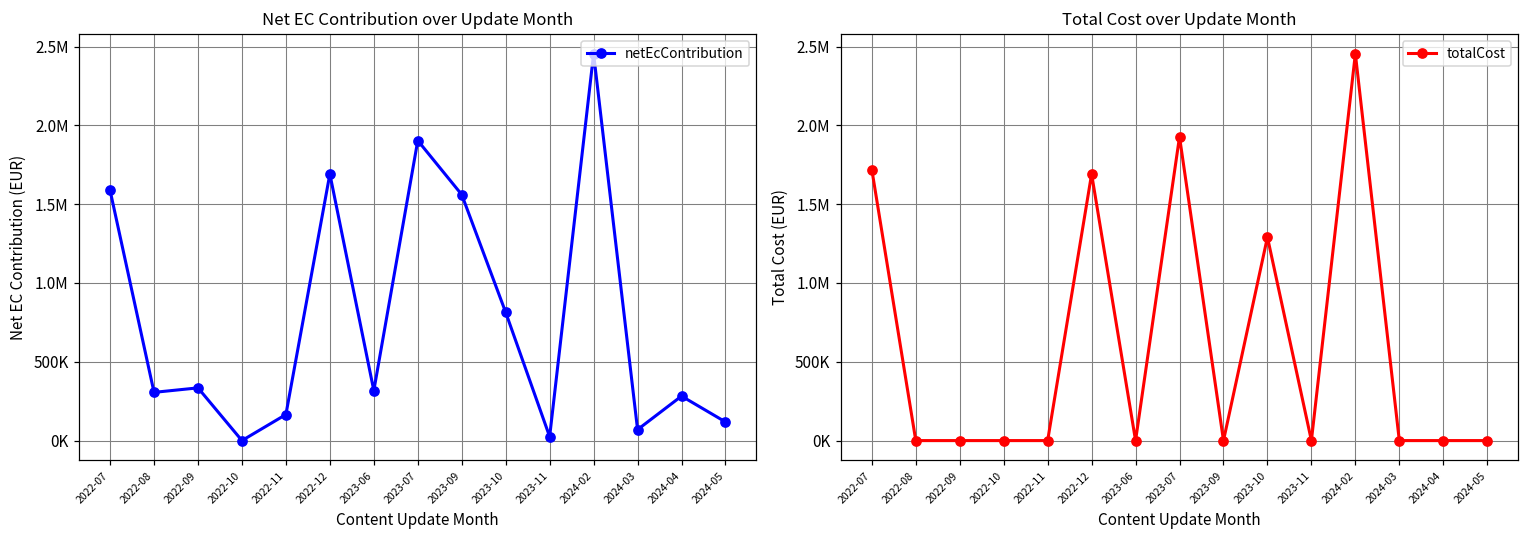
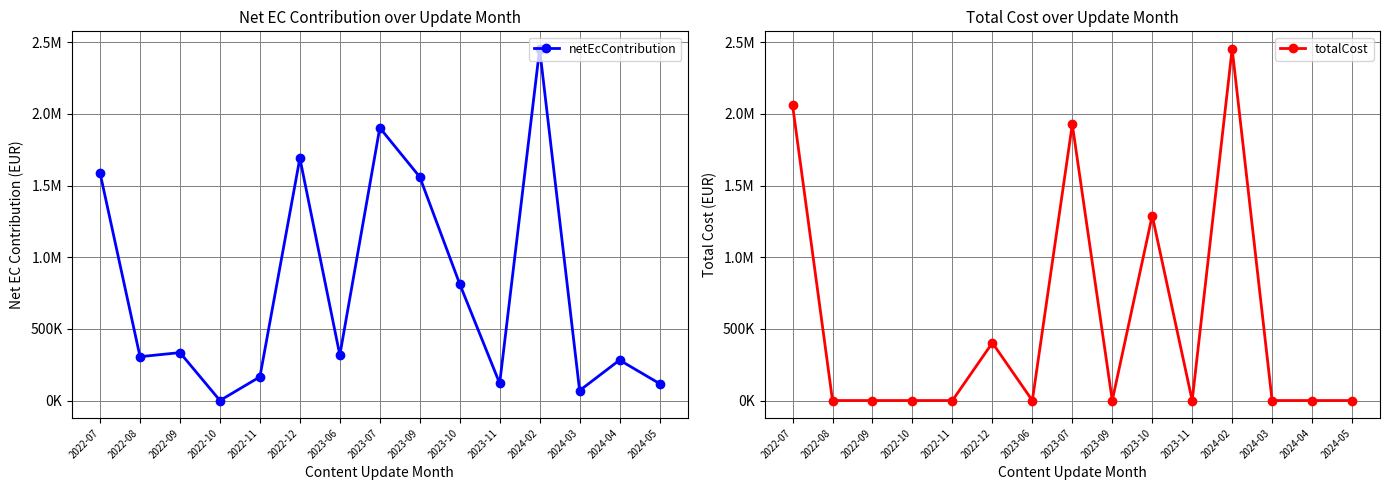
  {
    "Net EC Contribution over Update Month": {
      "2022-07": 1590000,
      "2022-08": 310000,
      "2022-09": 330000,
      "2022-10": 0,
      "2022-11": 170000,
      "2022-12": 1690000,
      "2023-06": 320000,
      "2023-07": 1900000,
      "2023-09": 1560000,
      "2023-10": 810000,
-     "2023-11": 20000,
+     "2023-11": 120000,
      "2024-03": 70000,
      "2024-04": 280000,
      "2024-05": 120000
    },
    "Total Cost over Update Month": {
-     "2022-07": 1720000,
+     "2022-07": 2060000,
      "2022-08": 0,
      "2022-09": 0,
      "2022-10": 0,
      "2022-11": 0,
-     "2022-12": 1690000,
+     "2022-12": 400000,
      "2023-06": 0,
      "2023-07": 1930000,
      "2023-09": 0,
      "2023-10": 1290000,
      "2023-11": 0,
      "2024-02": 2450000,
      "2024-03": 0,
      "2024-04": 0,
      "2024-05": 0
    }
  }
